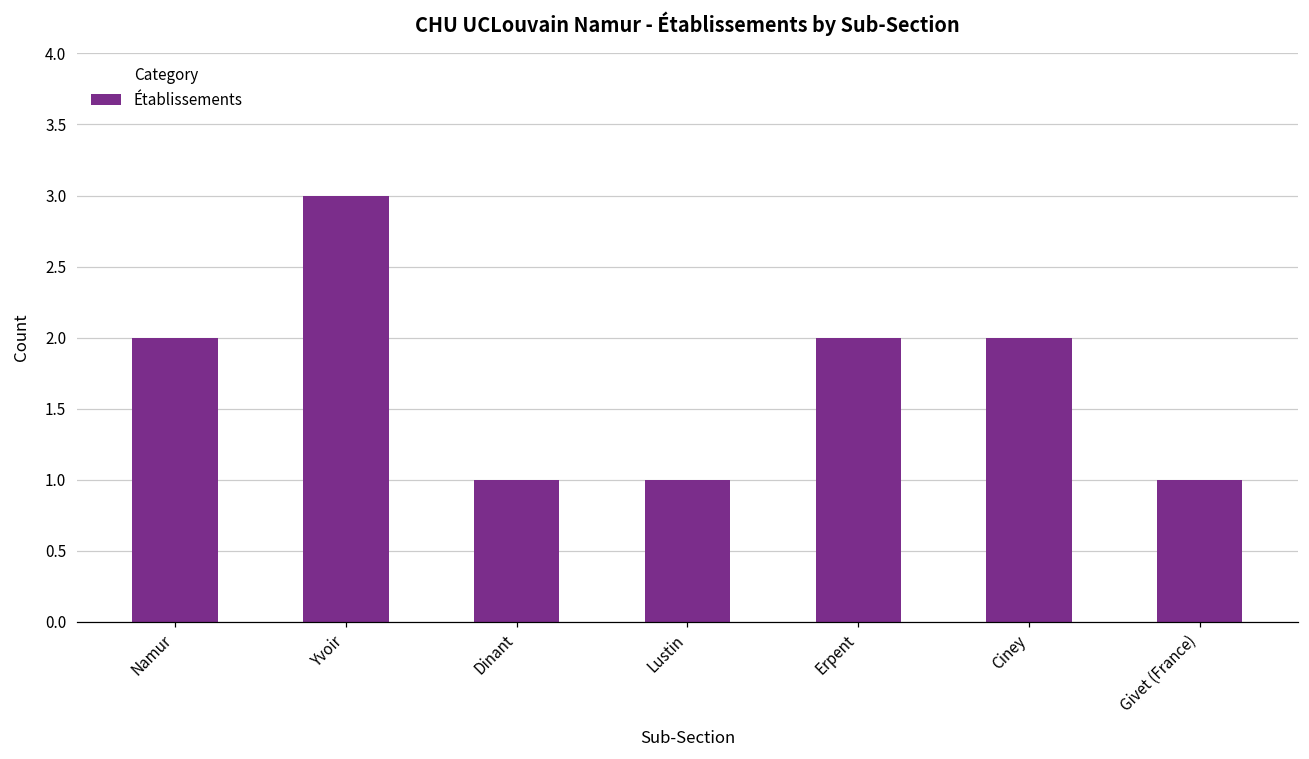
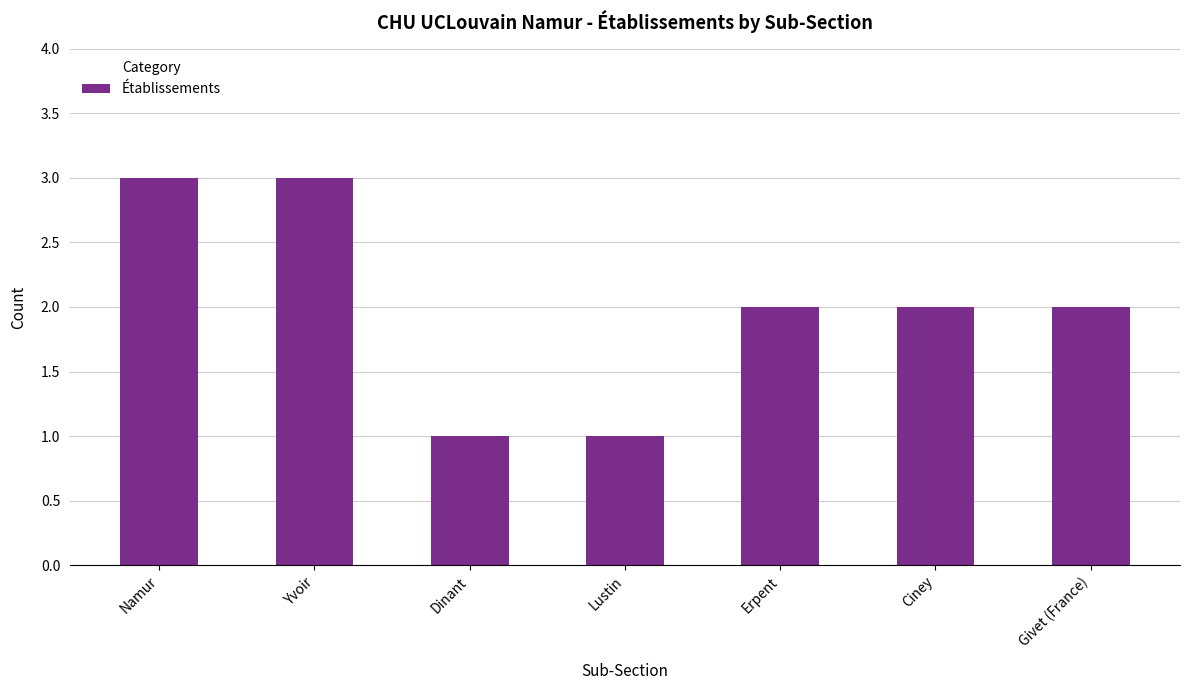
  {
-   "Namur": 2,
+   "Namur": 3,
    "Yvoir": 3,
    "Dinant": 1,
    "Lustin": 1,
    "Erpent": 2,
    "Ciney": 2,
-   "Givet (France)": 1
+   "Givet (France)": 2
  }
